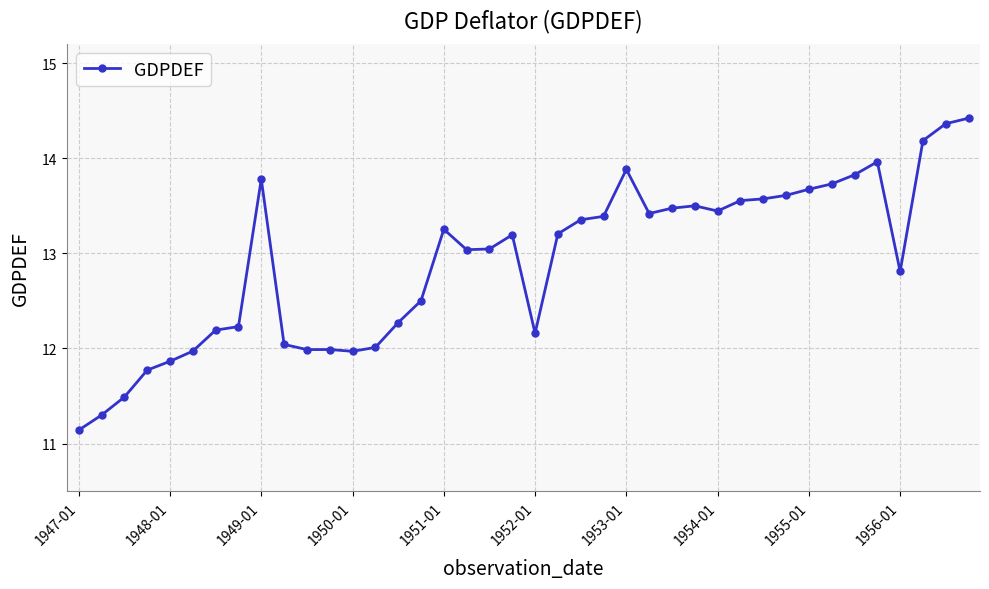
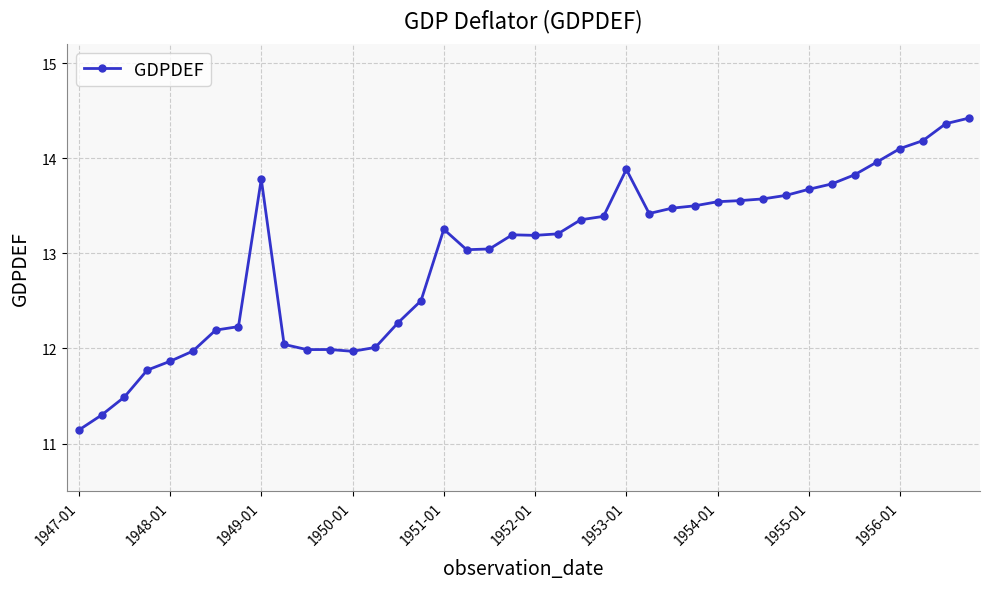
  {
    "1947-01": 11.1,
    "1948-01": 11.9,
    "1949-01": 13.8,
    "1950-01": 12.0,
    "1951-01": 13.3,
-   "1952-01": 12.2,
+   "1952-01": 13.2,
    "1953-01": 13.9,
-   "1954-01": 13.4,
+   "1954-01": 13.5,
    "1955-01": 13.7,
-   "1956-01": 12.8
+   "1956-01": 14.1
  }
